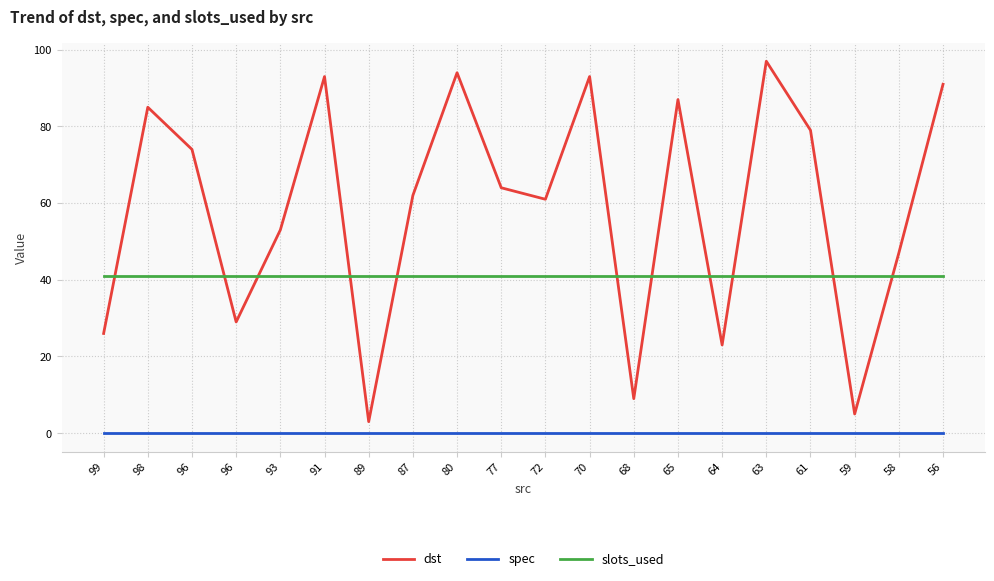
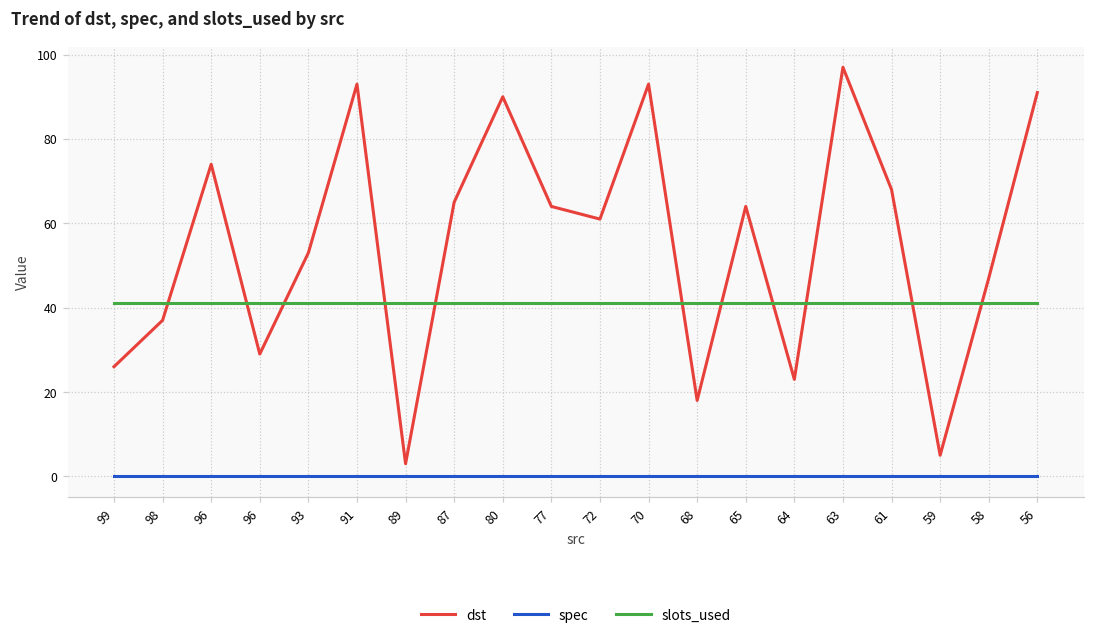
  {
    "dst": {
      "99": 26,
-     "98": 85,
+     "98": 37,
      "93": 53,
      "91": 93,
      "89": 3,
-     "87": 62,
-     "80": 94,
+     "87": 65,
+     "80": 90,
      "77": 64,
      "72": 61,
      "70": 93,
-     "68": 9,
-     "65": 87,
+     "68": 18,
+     "65": 64,
      "64": 23,
      "63": 97,
-     "61": 79,
+     "61": 68,
      "59": 5,
      "58": 47,
      "56": 91
    },
    "spec": {
      "99": 0,
      "98": 0,
      "93": 0,
      "91": 0,
      "89": 0,
      "87": 0,
      "80": 0,
      "77": 0,
      "72": 0,
      "70": 0,
      "68": 0,
      "65": 0,
      "64": 0,
      "63": 0,
      "61": 0,
      "59": 0,
      "58": 0,
      "56": 0
    },
    "slots_used": {
      "99": 41,
      "98": 41,
      "93": 41,
      "91": 41,
      "89": 41,
      "87": 41,
      "80": 41,
      "77": 41,
      "72": 41,
      "70": 41,
      "68": 41,
      "65": 41,
      "64": 41,
      "63": 41,
      "61": 41,
      "59": 41,
      "58": 41,
      "56": 41
    }
  }
